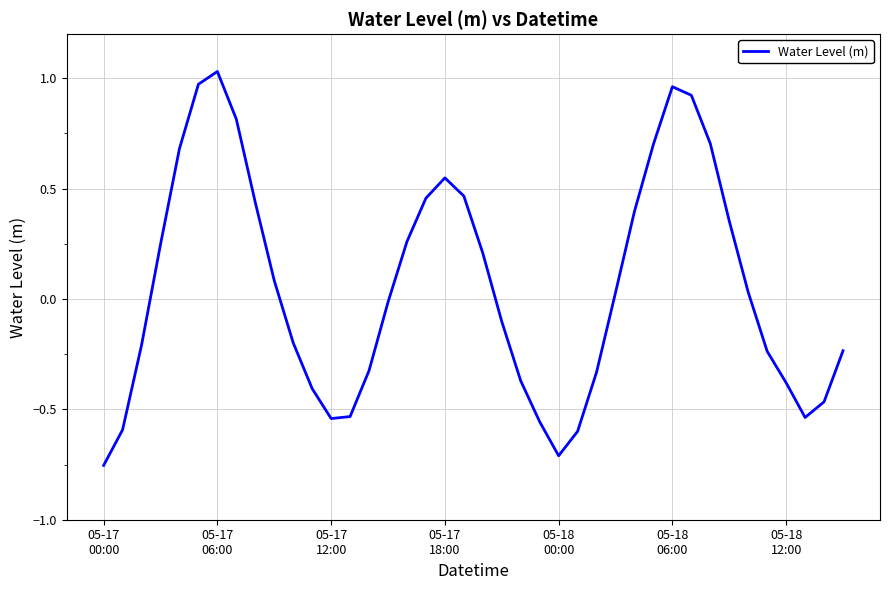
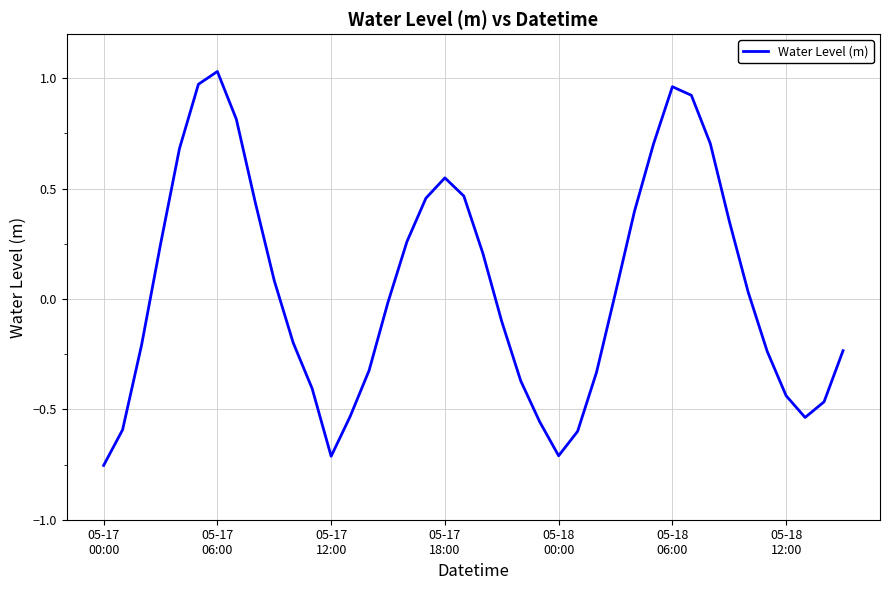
  {
    "05-17 00:00": -0.75,
    "05-17 06:00": 1.03,
-   "05-17 12:00": -0.54,
+   "05-17 12:00": -0.71,
    "05-17 18:00": 0.55,
    "05-18 00:00": -0.71,
    "05-18 06:00": 0.96,
-   "05-18 12:00": -0.38
+   "05-18 12:00": -0.44
  }
